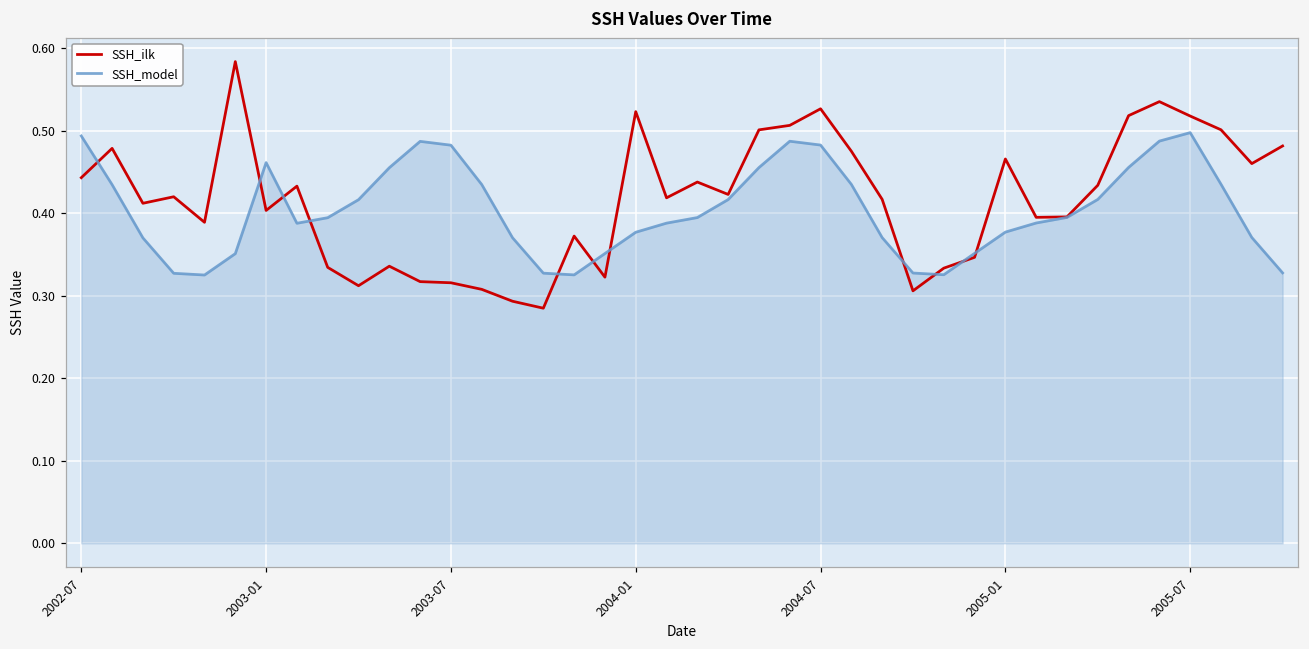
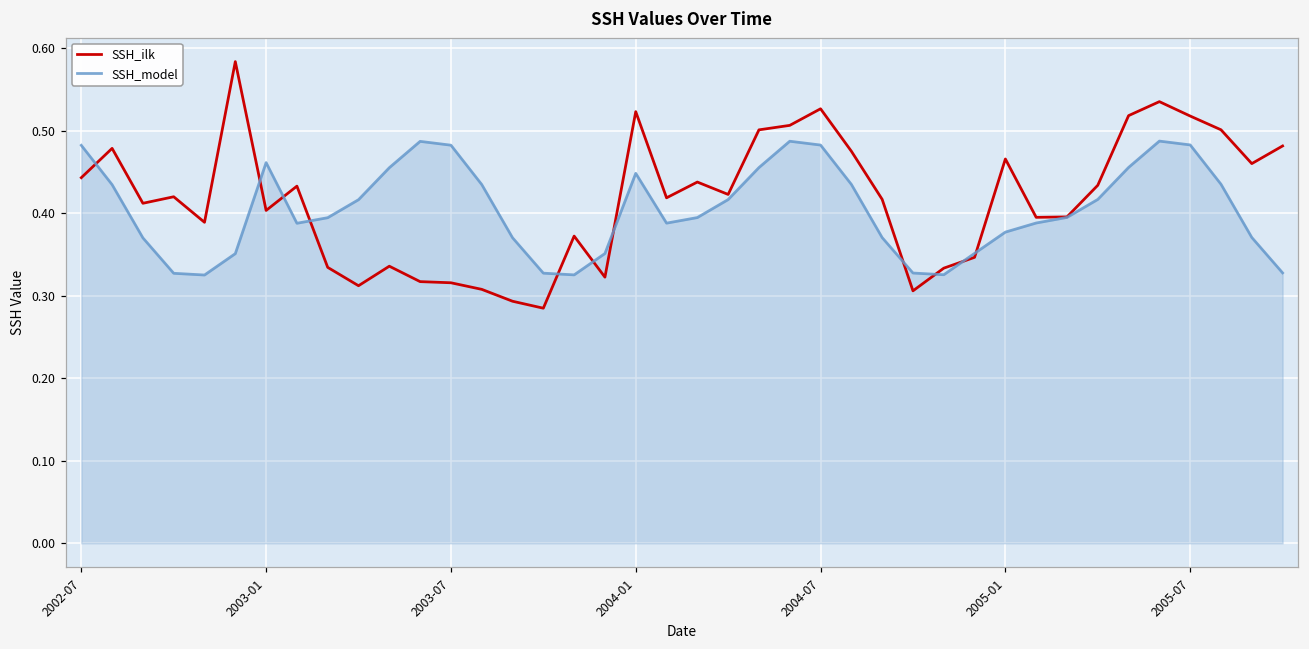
  {
    "SSH_ilk": {
      "2002-07": 0.44,
      "2003-01": 0.40,
      "2003-07": 0.32,
      "2004-01": 0.52,
      "2004-07": 0.53,
      "2005-01": 0.47,
      "2005-07": 0.52
    },
    "SSH_model": {
-     "2002-07": 0.49,
+     "2002-07": 0.48,
      "2003-01": 0.46,
      "2003-07": 0.48,
-     "2004-01": 0.38,
+     "2004-01": 0.45,
      "2004-07": 0.48,
      "2005-01": 0.38,
-     "2005-07": 0.50
+     "2005-07": 0.48
    }
  }
